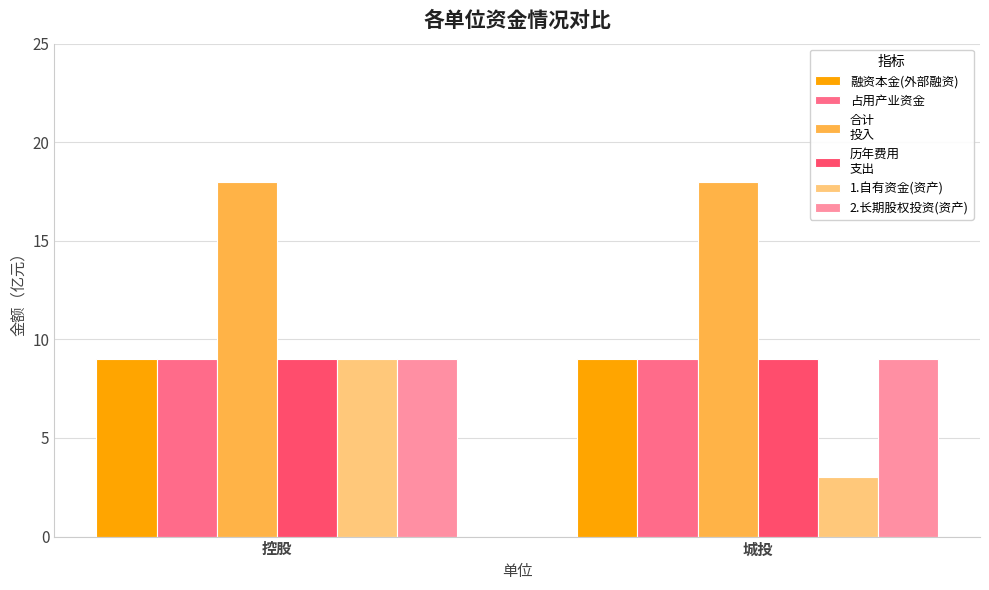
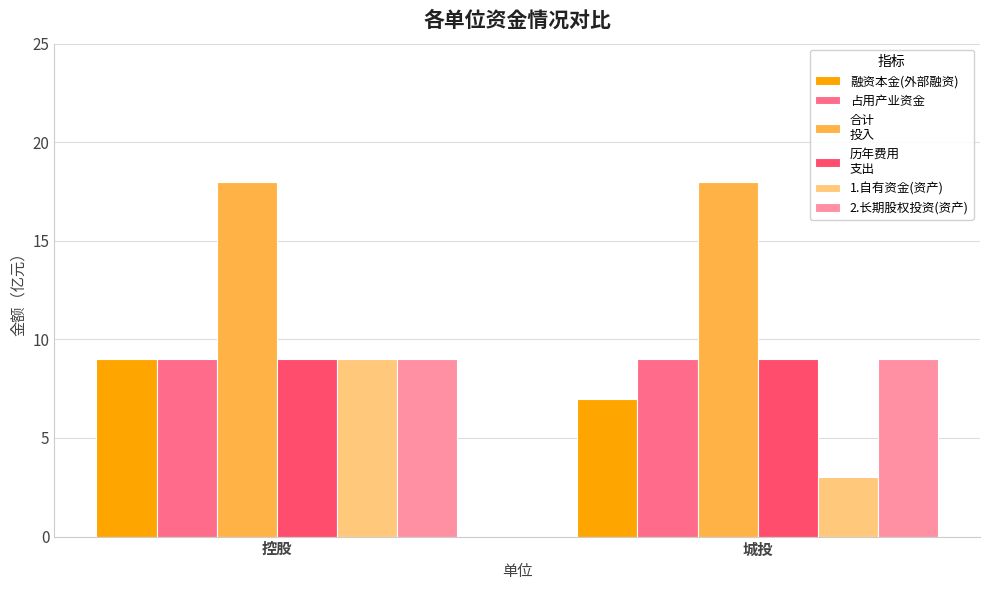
  {
    "融资本金(外部融资)": {
      "控股": 9,
-     "城投": 9
+     "城投": 7
    }
  }
